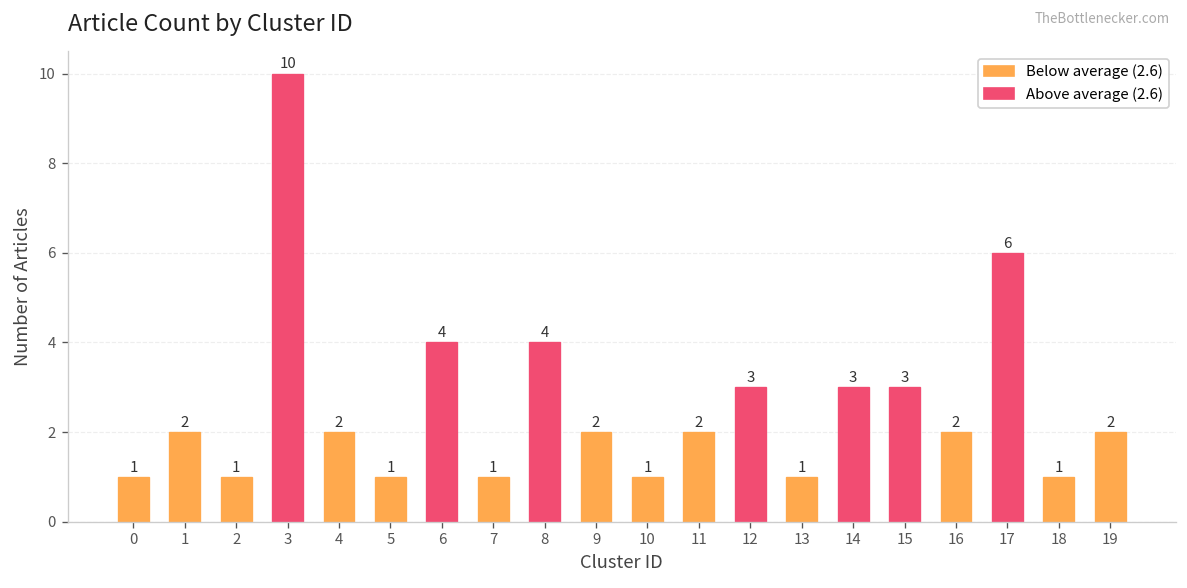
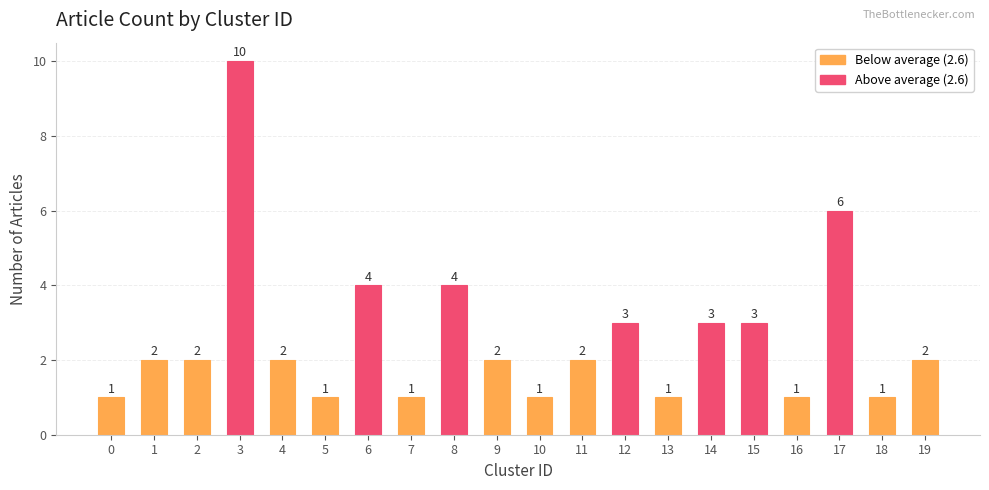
  {
    "0": 1,
    "1": 2,
-   "2": 1,
+   "2": 2,
    "3": 10,
    "4": 2,
    "5": 1,
    "6": 4,
    "7": 1,
    "8": 4,
    "9": 2,
    "10": 1,
    "11": 2,
    "12": 3,
    "13": 1,
    "14": 3,
    "15": 3,
-   "16": 2,
+   "16": 1,
    "17": 6,
    "18": 1,
    "19": 2
  }
